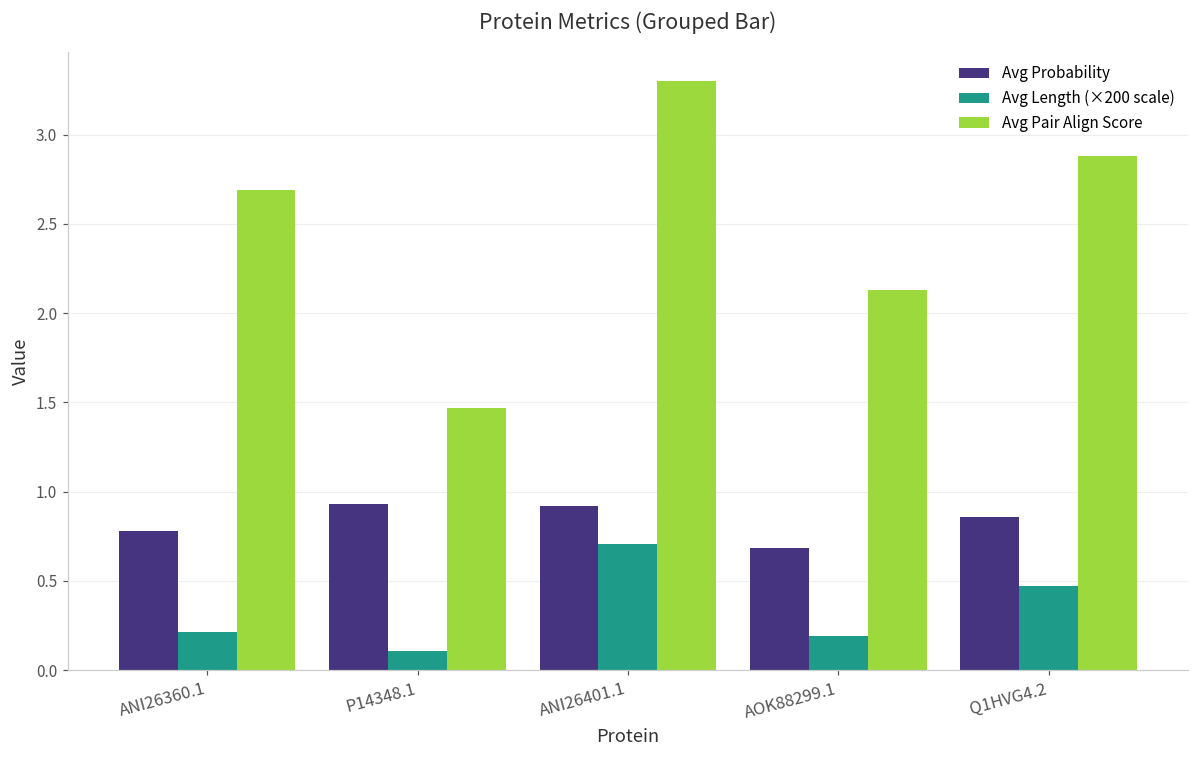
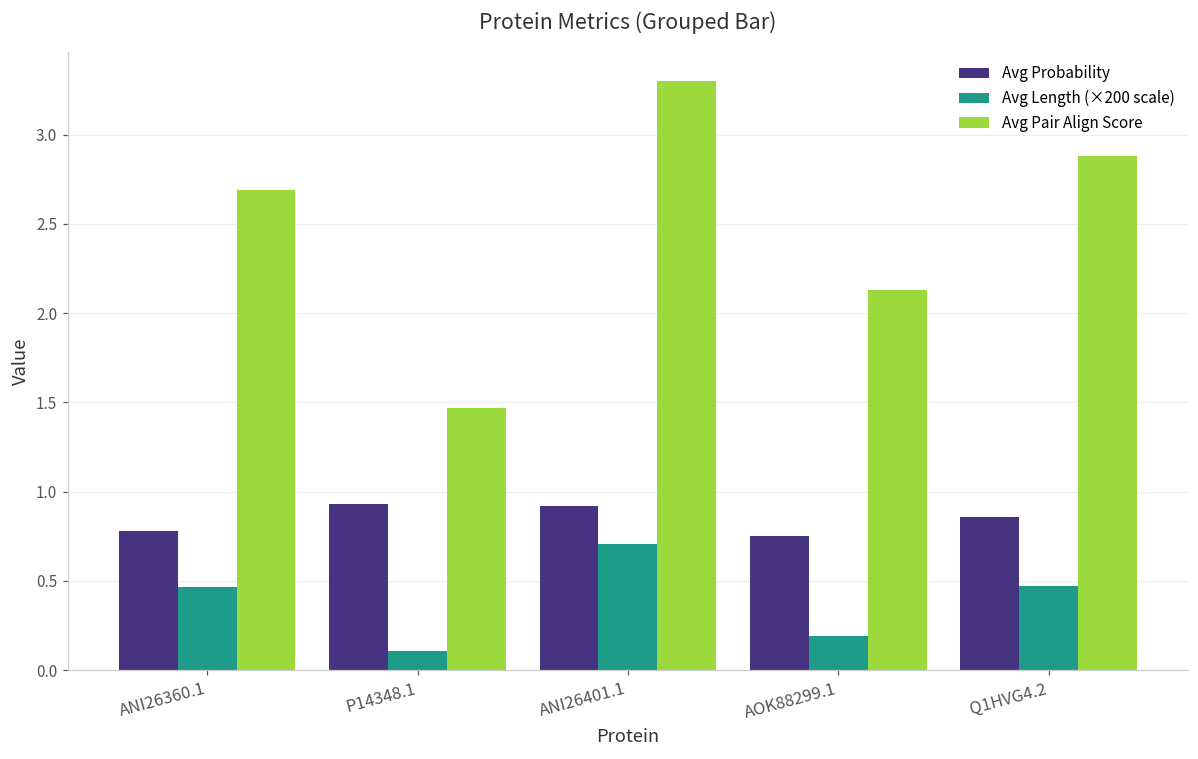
  {
    "Avg Probability": {
      "ANI26360.1": 0.78,
      "P14348.1": 0.93,
      "ANI26401.1": 0.92,
-     "AOK88299.1": 0.68,
+     "AOK88299.1": 0.75,
      "Q1HVG4.2": 0.86
    },
    "Avg Length (×200 scale)": {
-     "ANI26360.1": 0.21,
+     "ANI26360.1": 0.46,
      "P14348.1": 0.10,
      "ANI26401.1": 0.71,
      "AOK88299.1": 0.19,
      "Q1HVG4.2": 0.47
    },
    "Avg Pair Align Score": {
      "ANI26360.1": 2.69,
      "P14348.1": 1.47,
      "ANI26401.1": 3.30,
      "AOK88299.1": 2.13,
      "Q1HVG4.2": 2.88
    }
  }
